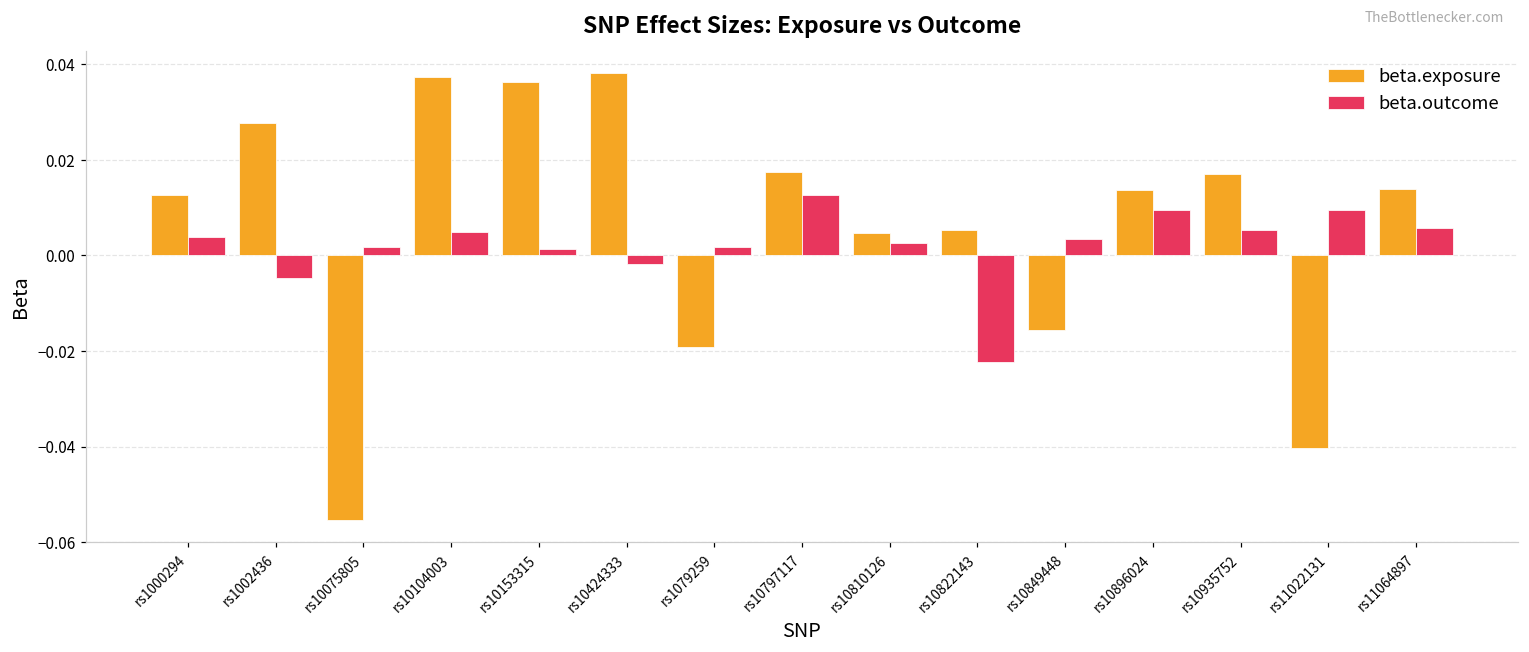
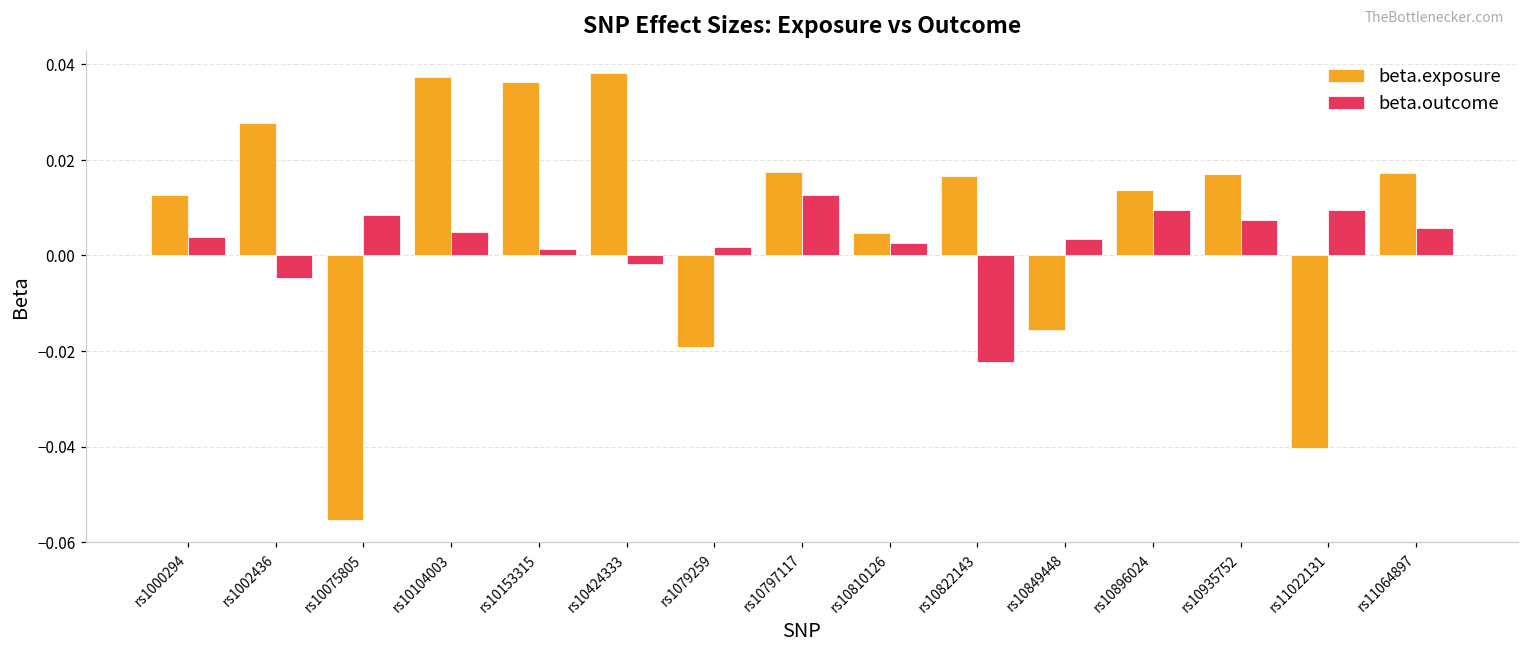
  {
    "beta.exposure": {
      "rs1000294": 0.013,
      "rs1002436": 0.028,
      "rs10075805": -0.055,
      "rs10104003": 0.037,
      "rs10153315": 0.036,
      "rs10424333": 0.038,
      "rs1079259": -0.019,
      "rs10797117": 0.017,
      "rs10810126": 0.005,
-     "rs10822143": 0.005,
+     "rs10822143": 0.017,
      "rs10849448": -0.016,
      "rs10896024": 0.014,
      "rs10935752": 0.017,
      "rs11022131": -0.040,
-     "rs11064897": 0.014
+     "rs11064897": 0.017
    },
    "beta.outcome": {
      "rs1000294": 0.004,
      "rs1002436": -0.005,
-     "rs10075805": 0.002,
+     "rs10075805": 0.009,
      "rs10104003": 0.005,
      "rs10153315": 0.001,
      "rs10424333": -0.002,
      "rs1079259": 0.002,
      "rs10797117": 0.013,
      "rs10810126": 0.002,
      "rs10822143": -0.022,
      "rs10849448": 0.003,
      "rs10896024": 0.009,
-     "rs10935752": 0.005,
+     "rs10935752": 0.007,
      "rs11022131": 0.009,
      "rs11064897": 0.006
    }
  }
